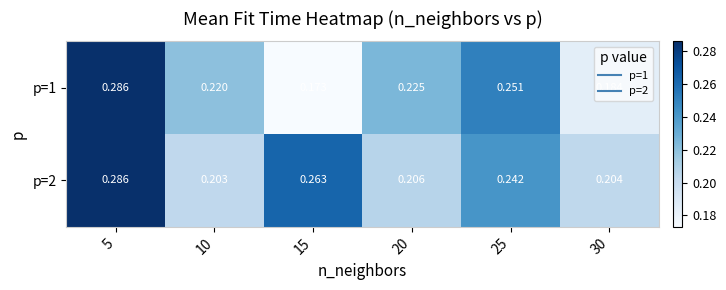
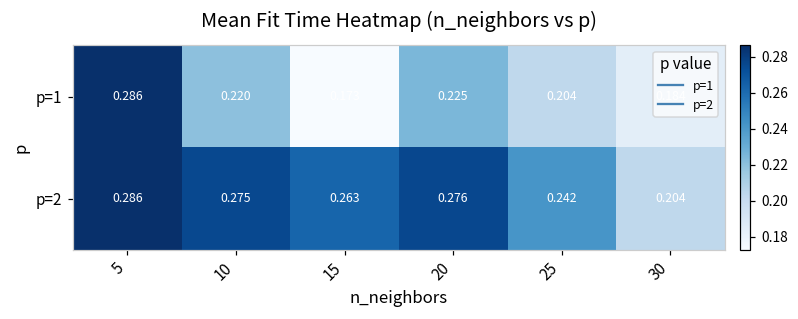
  {
    "p=1": {
      "5": 0.286,
      "10": 0.220,
      "20": 0.225,
-     "25": 0.251
+     "25": 0.204
    },
    "p=2": {
      "5": 0.286,
-     "10": 0.203,
+     "10": 0.275,
      "15": 0.263,
-     "20": 0.206,
+     "20": 0.276,
      "25": 0.242,
      "30": 0.204
    }
  }
